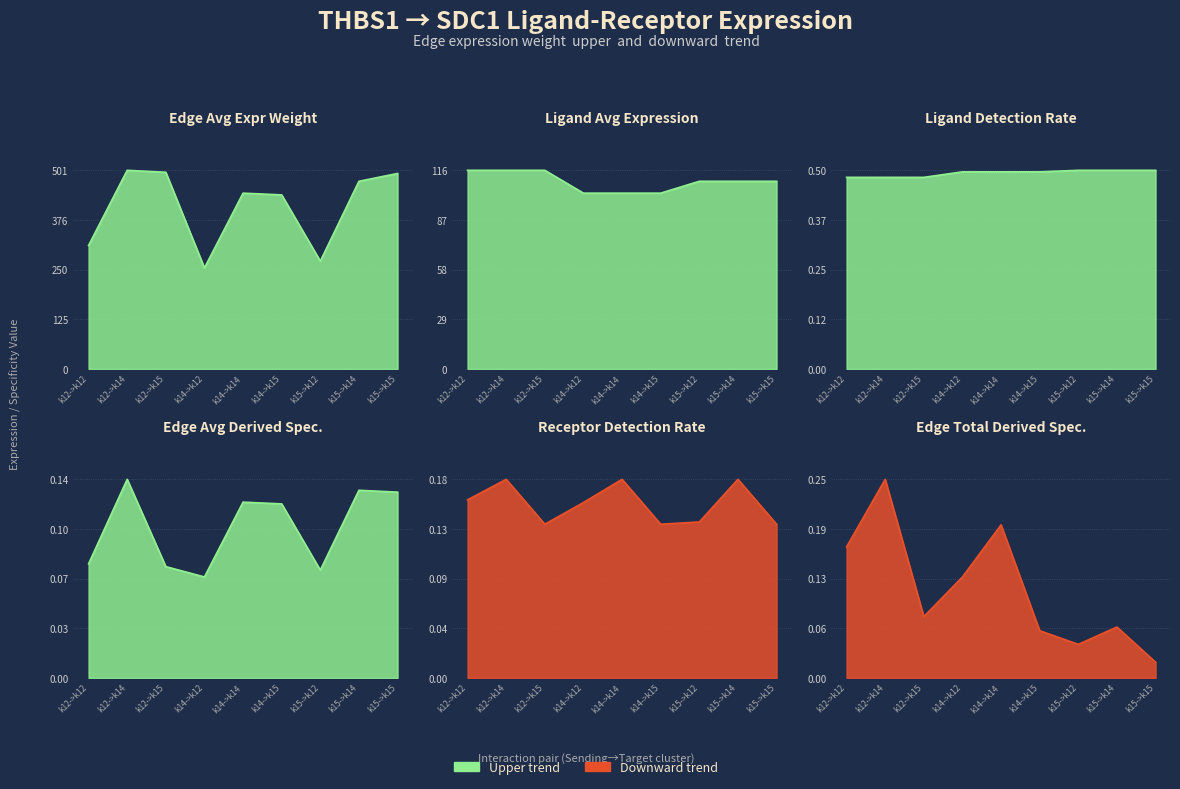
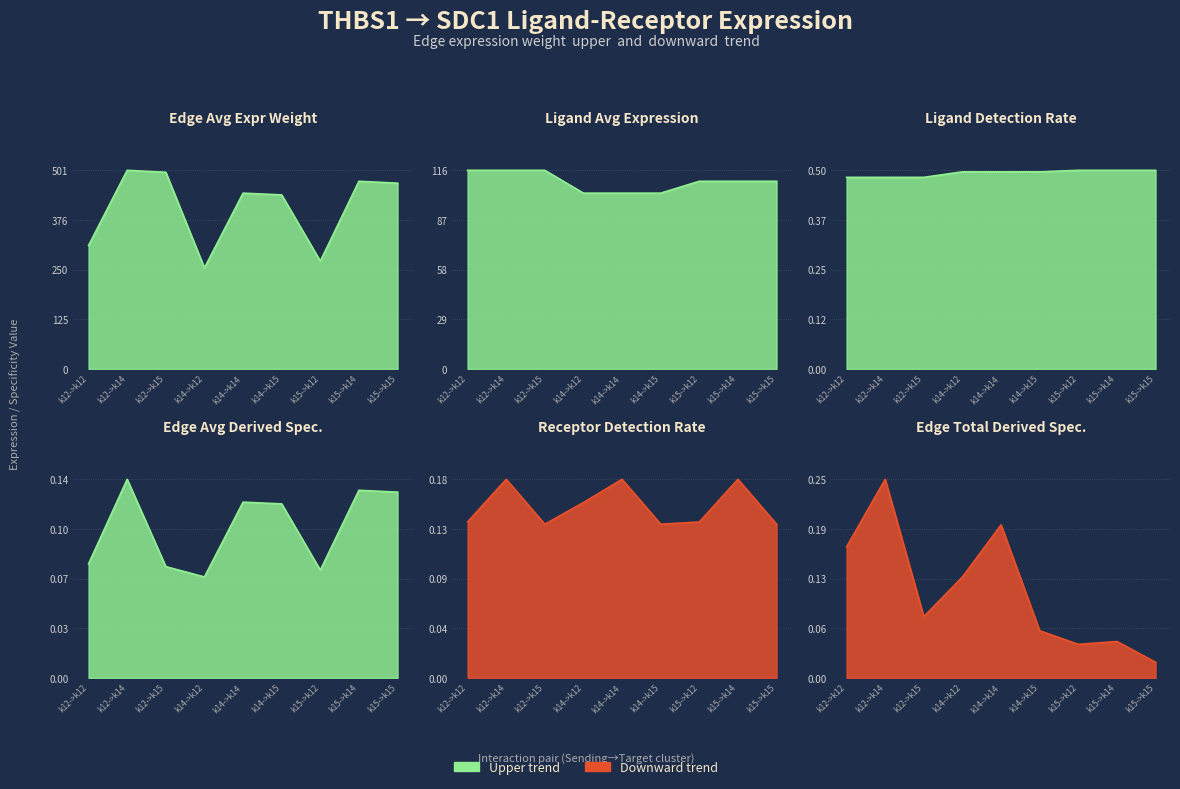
  {
    "Edge Avg Expr Weight": {
      "k12->k12": 310,
      "k12->k14": 500,
      "k12->k15": 500,
      "k14->k12": 250,
      "k14->k14": 440,
      "k14->k15": 440,
      "k15->k12": 270,
      "k15->k14": 470,
-     "k15->k15": 490
+     "k15->k15": 470
    },
    "Ligand Avg Expression": {
      "k12->k12": 117,
      "k12->k14": 117,
      "k12->k15": 117,
      "k14->k12": 103,
      "k14->k14": 103,
      "k14->k15": 103,
      "k15->k12": 110,
      "k15->k14": 110,
      "k15->k15": 110
    },
    "Ligand Detection Rate": {
      "k12->k12": 0.48,
      "k12->k14": 0.48,
      "k12->k15": 0.48,
      "k14->k12": 0.49,
      "k14->k14": 0.49,
      "k14->k15": 0.49,
      "k15->k12": 0.50,
      "k15->k14": 0.50,
      "k15->k15": 0.50
    },
    "Edge Avg Derived Spec.": {
      "k12->k12": 0.079,
      "k12->k14": 0.138,
      "k12->k15": 0.077,
      "k14->k12": 0.070,
      "k14->k14": 0.122,
      "k14->k15": 0.121,
      "k15->k12": 0.075,
      "k15->k14": 0.130,
      "k15->k15": 0.129
    },
    "Receptor Detection Rate": {
-     "k12->k12": 0.160,
+     "k12->k12": 0.140,
      "k12->k14": 0.179,
      "k12->k15": 0.138,
      "k14->k12": 0.158,
      "k14->k14": 0.179,
      "k14->k15": 0.138,
      "k15->k12": 0.140,
      "k15->k14": 0.179,
      "k15->k15": 0.138
    },
    "Edge Total Derived Spec.": {
      "k12->k12": 0.17,
      "k12->k14": 0.25,
      "k12->k15": 0.08,
      "k14->k12": 0.13,
      "k14->k14": 0.19,
      "k14->k15": 0.06,
      "k15->k12": 0.04,
-     "k15->k14": 0.06,
+     "k15->k14": 0.05,
      "k15->k15": 0.02
    }
  }
